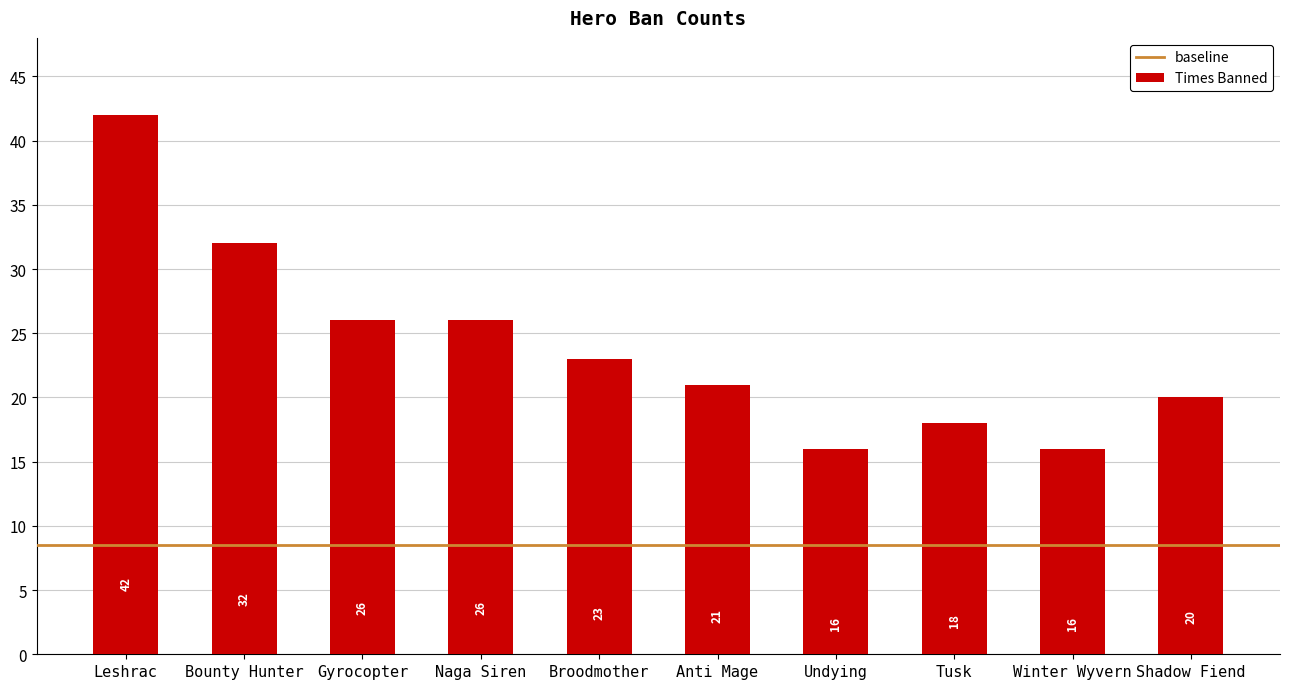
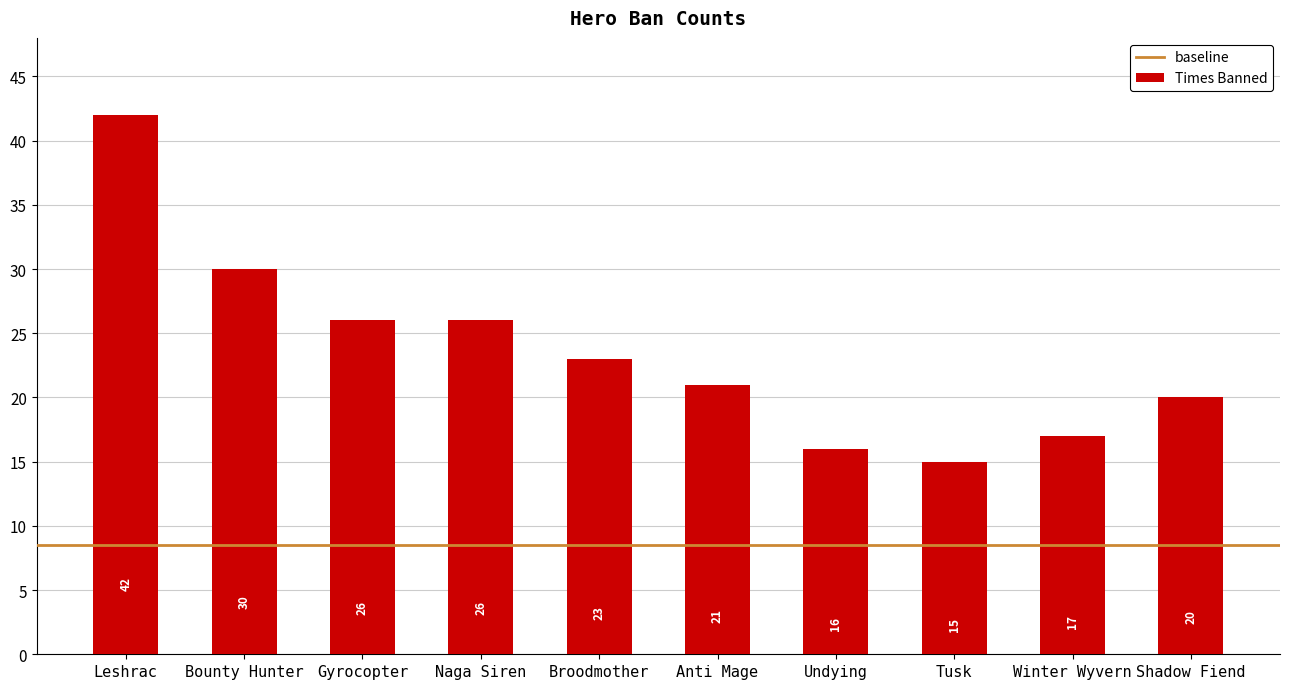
  {
    "Leshrac": 42,
-   "Bounty Hunter": 32,
+   "Bounty Hunter": 30,
    "Gyrocopter": 26,
    "Naga Siren": 26,
    "Broodmother": 23,
    "Anti Mage": 21,
    "Undying": 16,
-   "Tusk": 18,
-   "Winter Wyvern": 16,
+   "Tusk": 15,
+   "Winter Wyvern": 17,
    "Shadow Fiend": 20
  }
